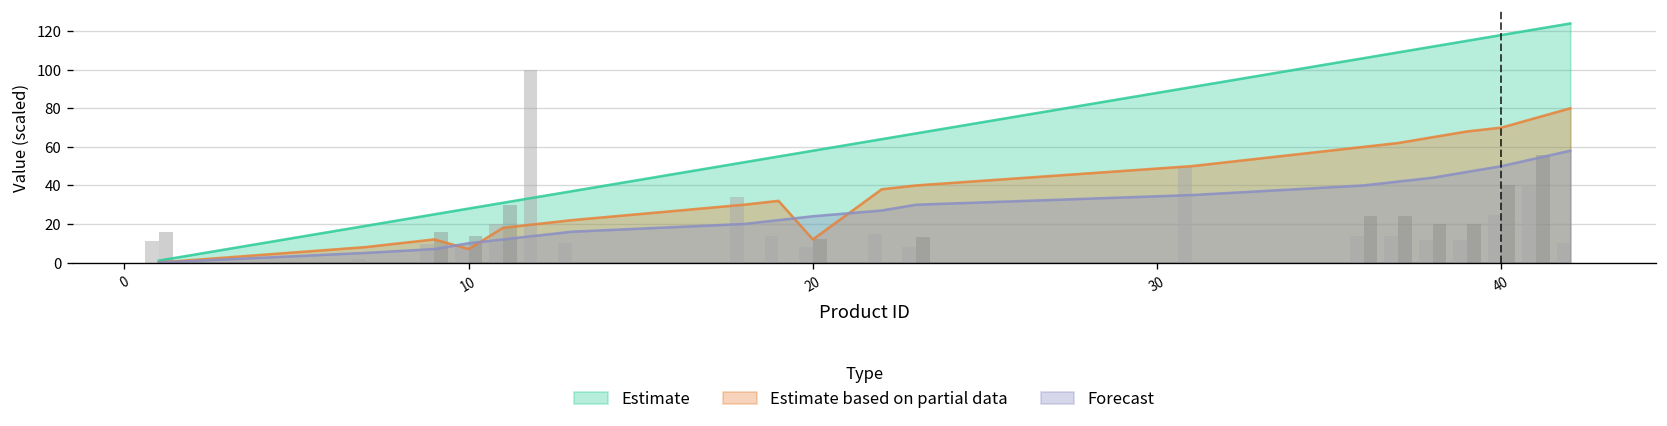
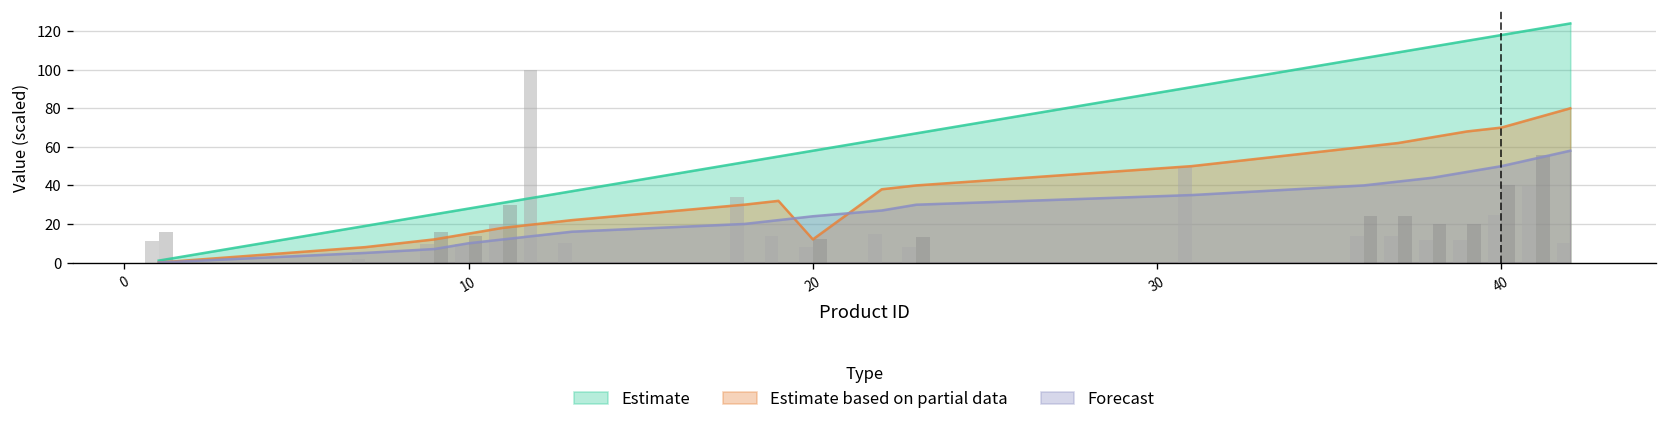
  {
    "Estimate based on partial data": {
-     "10": 7,
+     "10": 15,
      "20": 12,
      "40": 70
    }
  }
